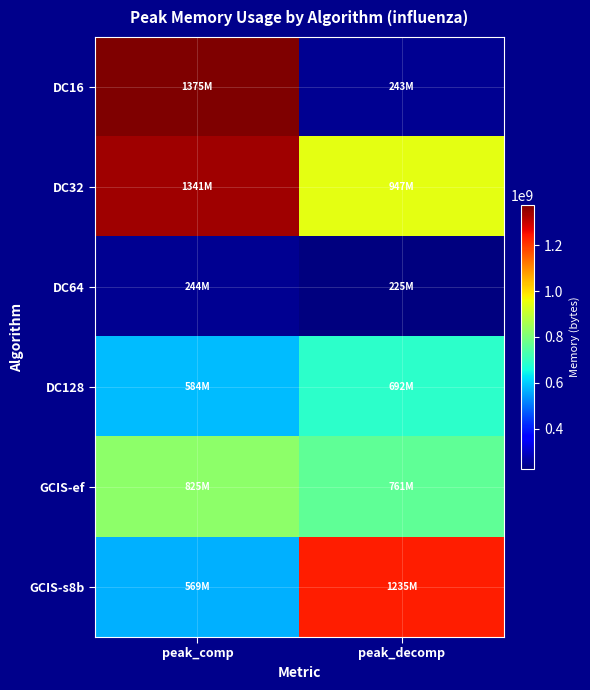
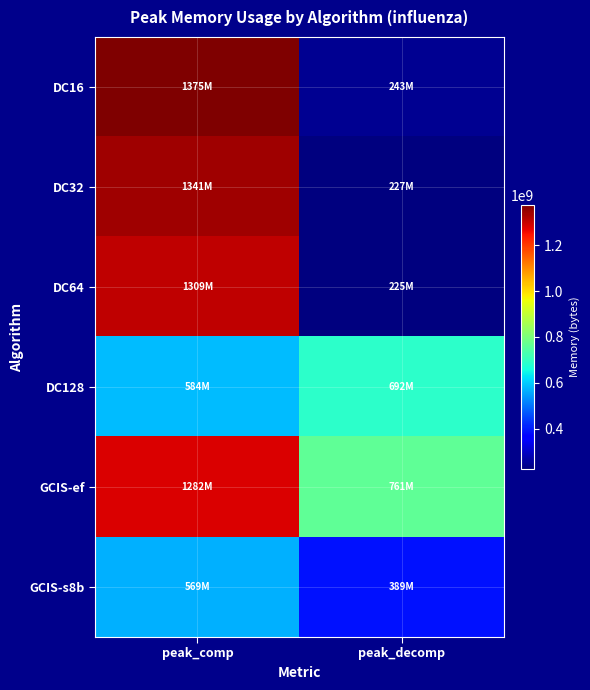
  {
    "DC16": {
      "peak_comp": "1375M",
      "peak_decomp": "243M"
    },
    "DC32": {
      "peak_comp": "1341M",
-     "peak_decomp": "947M"
+     "peak_decomp": "227M"
    },
    "DC64": {
-     "peak_comp": "244M",
+     "peak_comp": "1309M",
      "peak_decomp": "225M"
    },
    "DC128": {
      "peak_comp": "584M",
      "peak_decomp": "692M"
    },
    "GCIS-ef": {
-     "peak_comp": "825M",
+     "peak_comp": "1282M",
      "peak_decomp": "761M"
    },
    "GCIS-s8b": {
      "peak_comp": "569M",
-     "peak_decomp": "1235M"
+     "peak_decomp": "389M"
    }
  }
